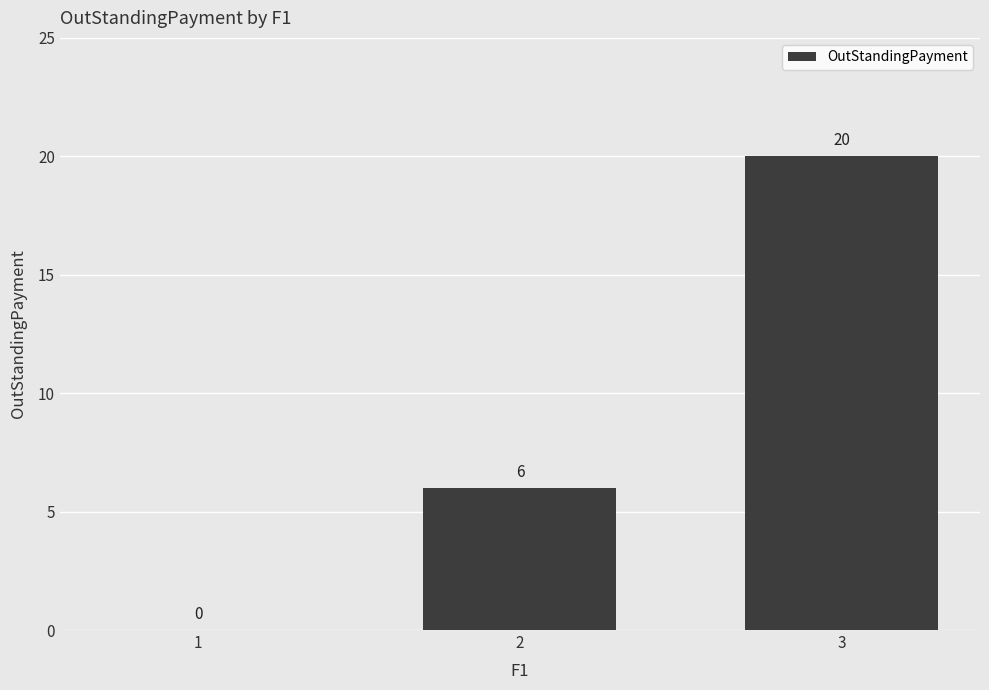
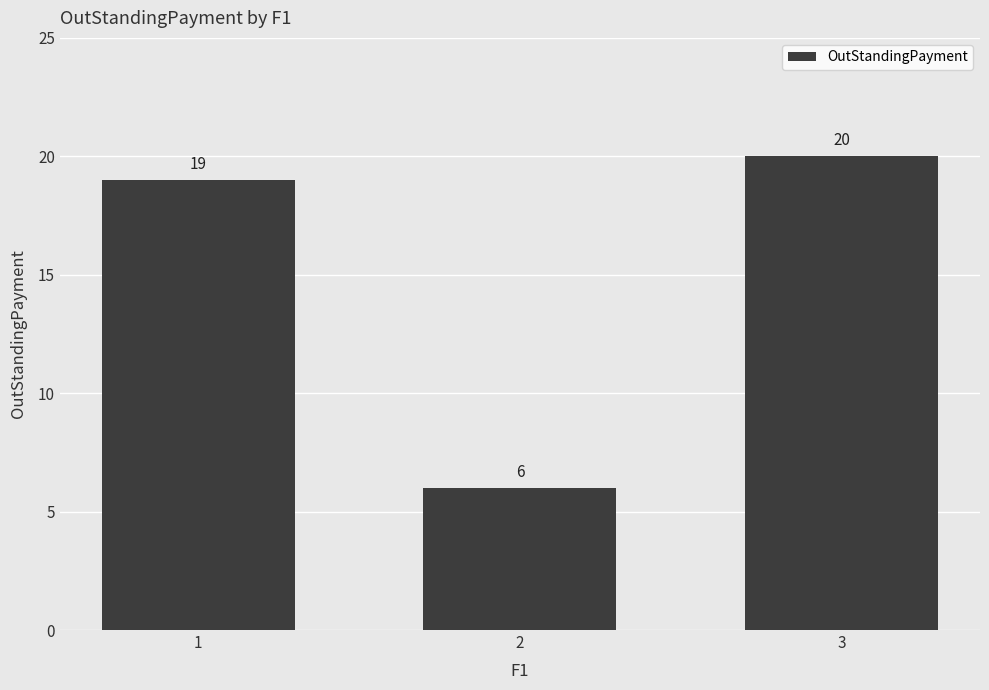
  {
-   "1": 0,
+   "1": 19,
    "2": 6,
    "3": 20
  }
